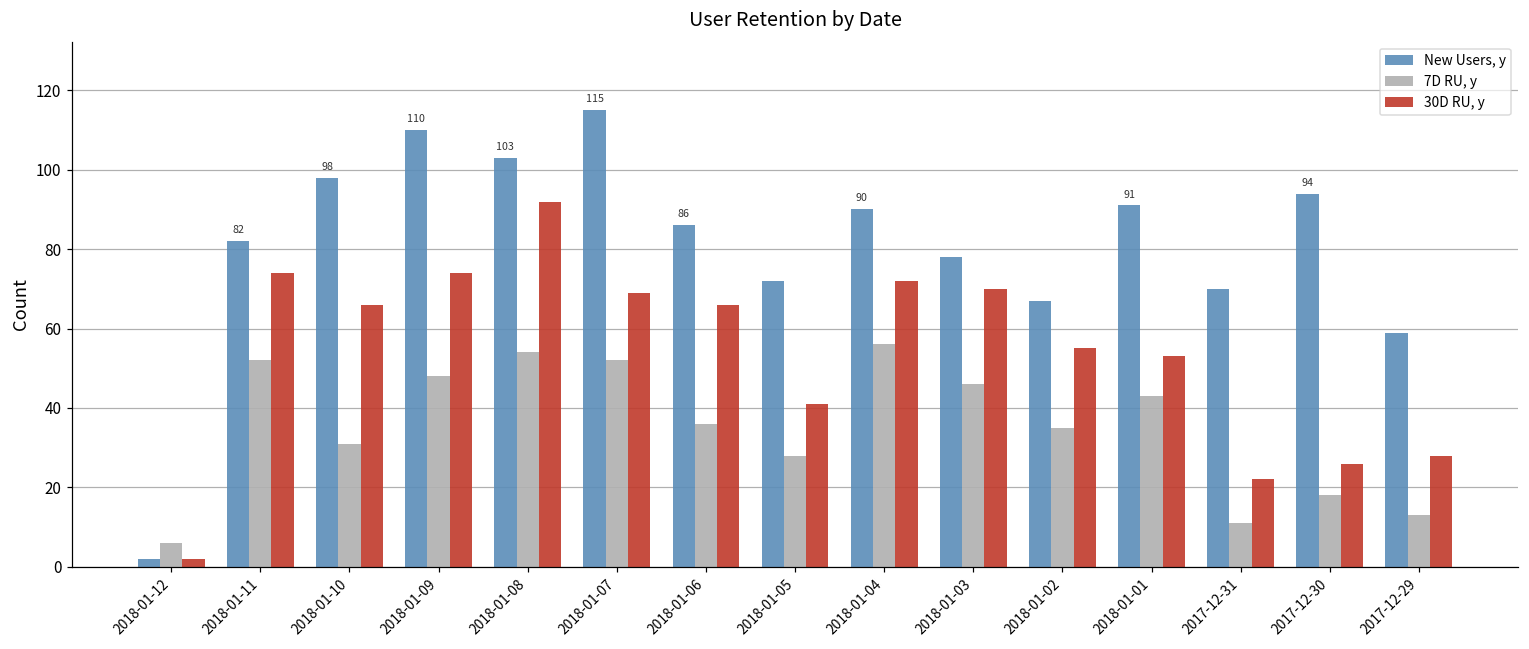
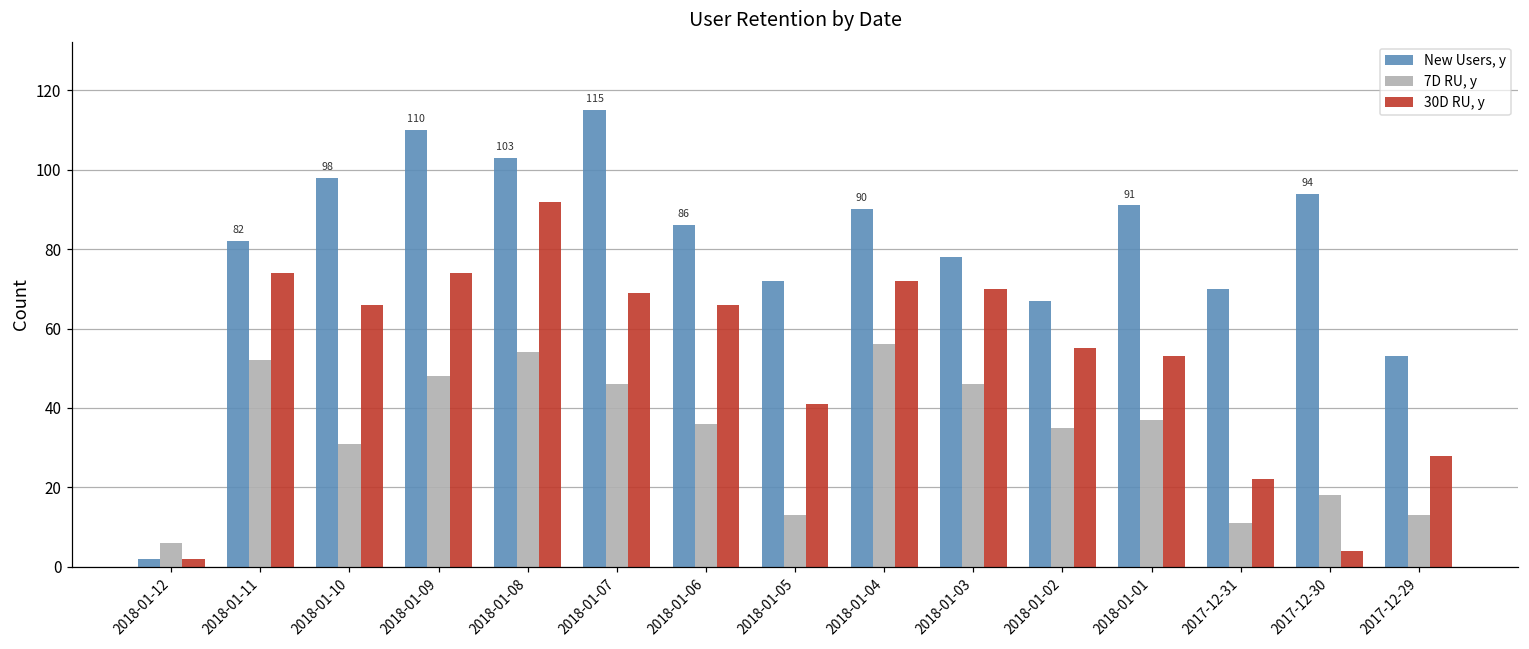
  {
    "New Users, y": {
      "2018-01-12": 2,
      "2018-01-05": 72,
      "2018-01-03": 78,
      "2018-01-02": 67,
      "2017-12-31": 70,
-     "2017-12-29": 59
+     "2017-12-29": 53
    },
    "7D RU, y": {
      "2018-01-12": 6,
      "2018-01-11": 52,
      "2018-01-10": 31,
      "2018-01-09": 48,
      "2018-01-08": 54,
-     "2018-01-07": 52,
+     "2018-01-07": 46,
      "2018-01-06": 36,
-     "2018-01-05": 28,
+     "2018-01-05": 13,
      "2018-01-04": 56,
      "2018-01-03": 46,
      "2018-01-02": 35,
-     "2018-01-01": 43,
+     "2018-01-01": 37,
      "2017-12-31": 11,
      "2017-12-30": 18,
      "2017-12-29": 13
    },
    "30D RU, y": {
      "2018-01-12": 2,
      "2018-01-11": 74,
      "2018-01-10": 66,
      "2018-01-09": 74,
      "2018-01-08": 92,
      "2018-01-07": 69,
      "2018-01-06": 66,
      "2018-01-05": 41,
      "2018-01-04": 72,
      "2018-01-03": 70,
      "2018-01-02": 55,
      "2018-01-01": 53,
      "2017-12-31": 22,
-     "2017-12-30": 26,
+     "2017-12-30": 4,
      "2017-12-29": 28
    }
  }
